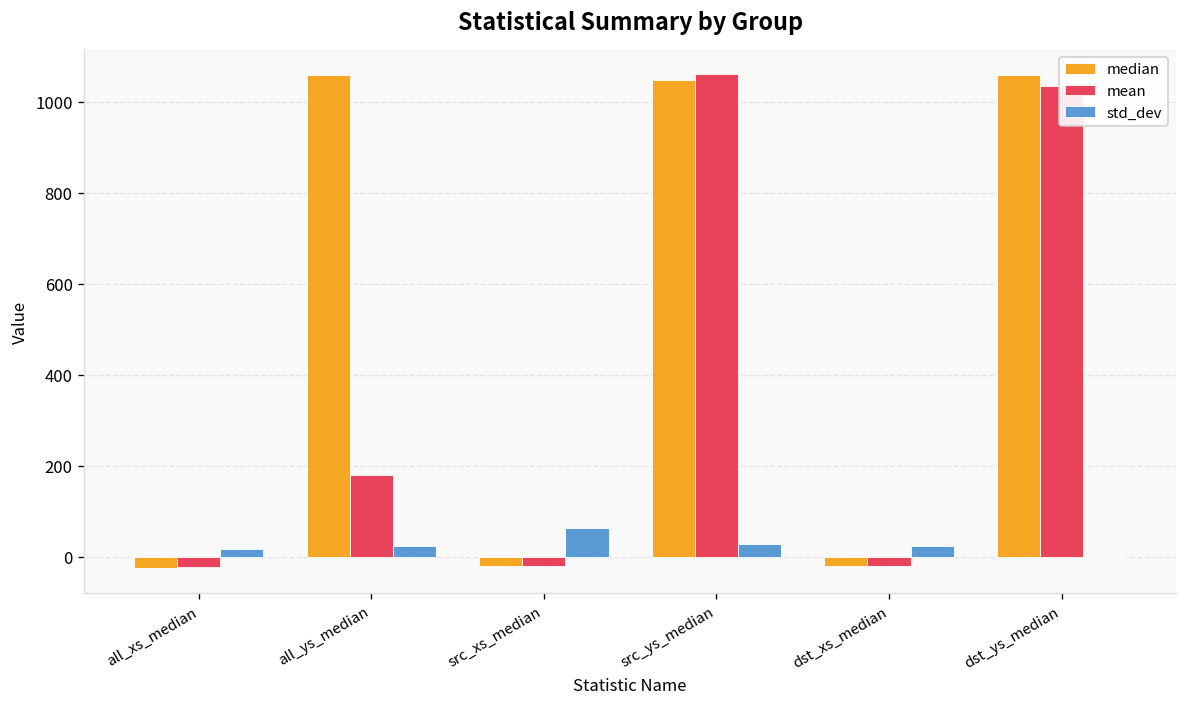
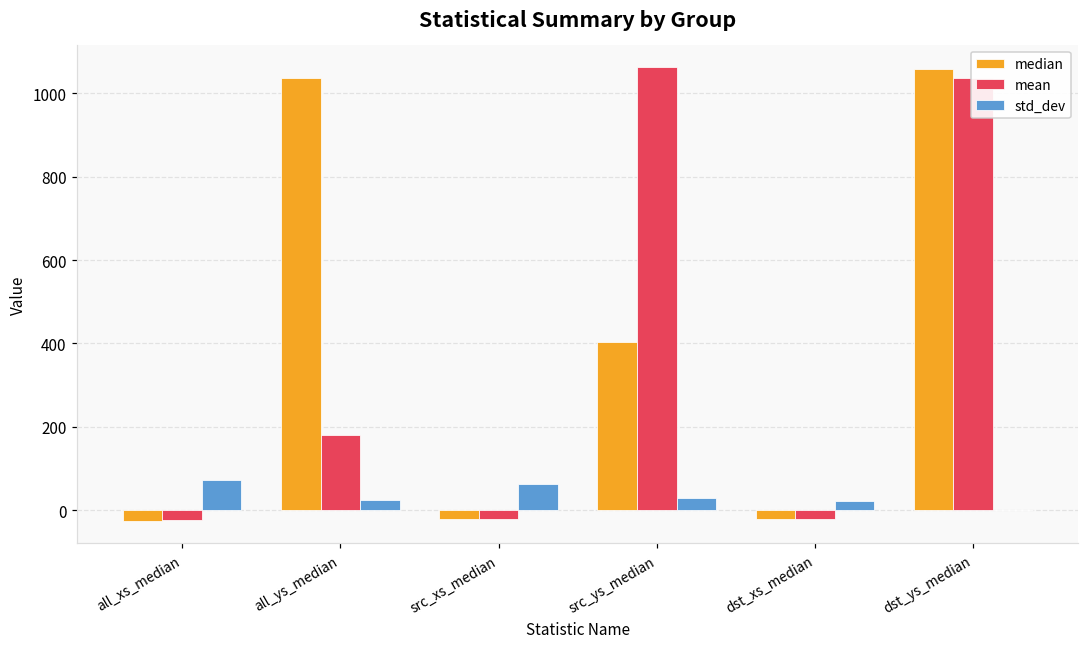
  {
    "median": {
      "all_xs_median": -20,
-     "all_ys_median": 1060,
+     "all_ys_median": 1040,
      "src_xs_median": -20,
-     "src_ys_median": 1050,
+     "src_ys_median": 400,
      "dst_xs_median": -20,
      "dst_ys_median": 1060
    },
    "mean": {
      "all_xs_median": -20,
      "all_ys_median": 180,
      "src_xs_median": -20,
      "src_ys_median": 1060,
      "dst_xs_median": -20
    },
    "std_dev": {
-     "all_xs_median": 20,
+     "all_xs_median": 70,
      "all_ys_median": 20,
      "src_xs_median": 60,
      "src_ys_median": 30,
      "dst_xs_median": 20
    }
  }
